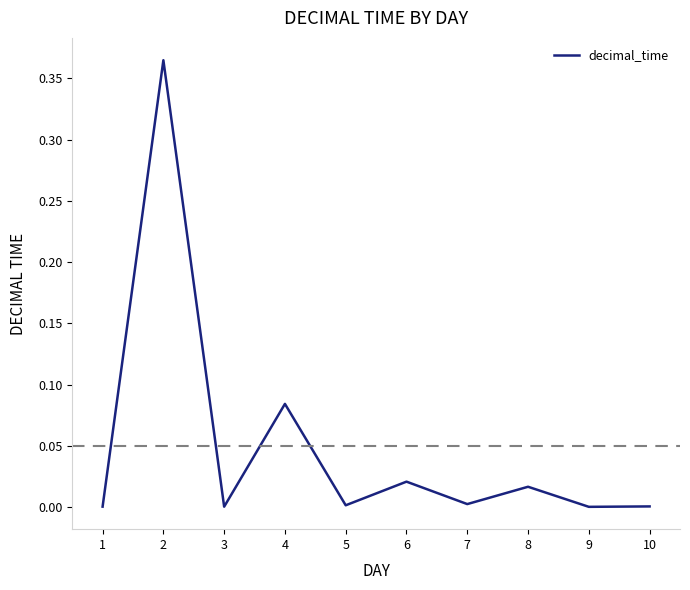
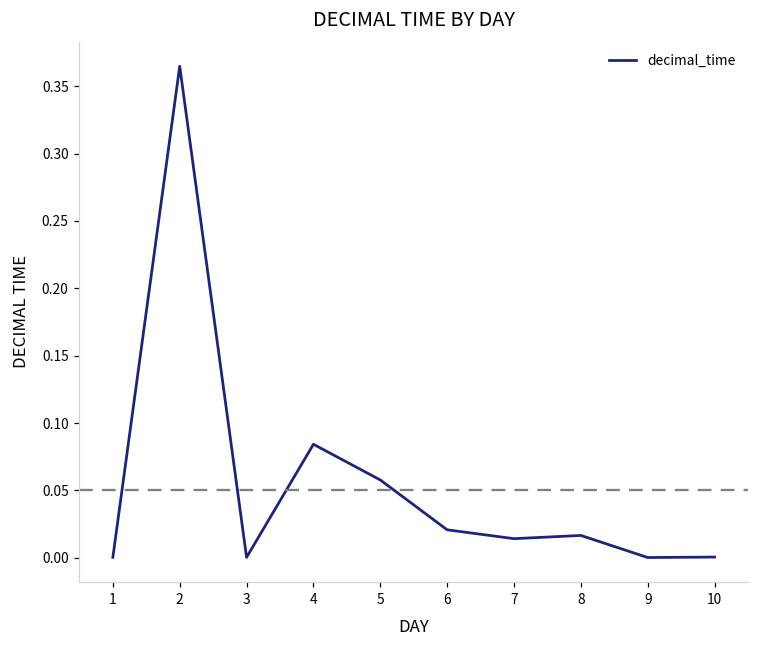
  {
    "1": 0.000,
    "2": 0.365,
    "3": 0.000,
    "4": 0.084,
-   "5": 0.002,
+   "5": 0.058,
    "6": 0.021,
-   "7": 0.002,
+   "7": 0.014,
    "8": 0.017,
    "9": 0.000,
    "10": 0.001
  }
